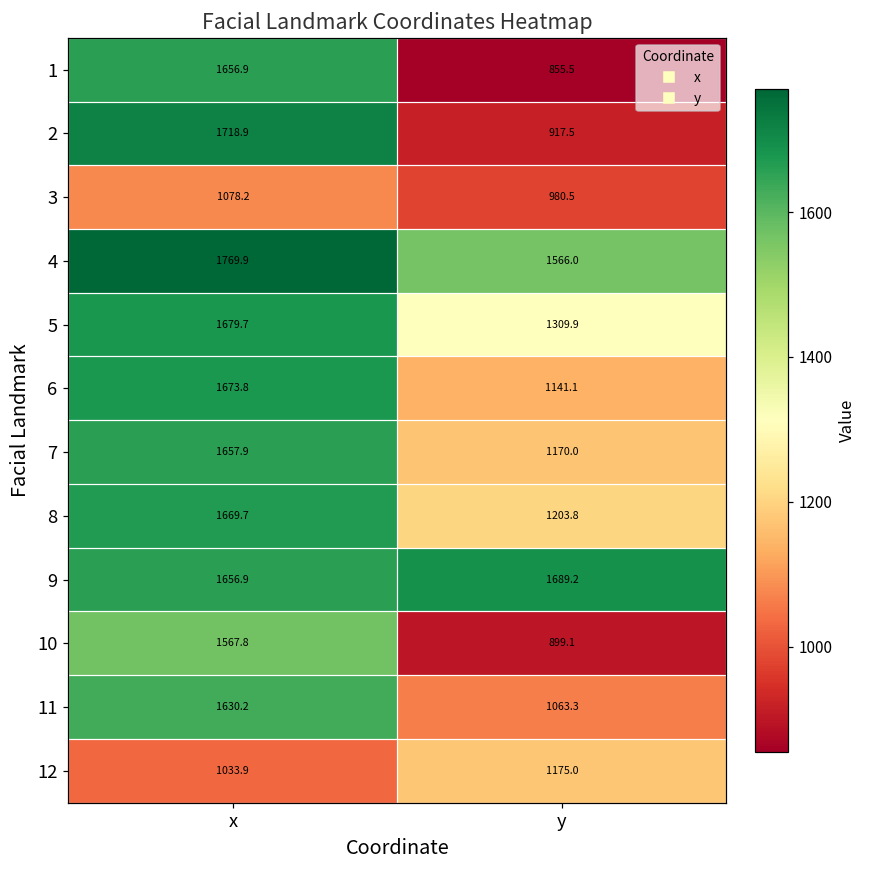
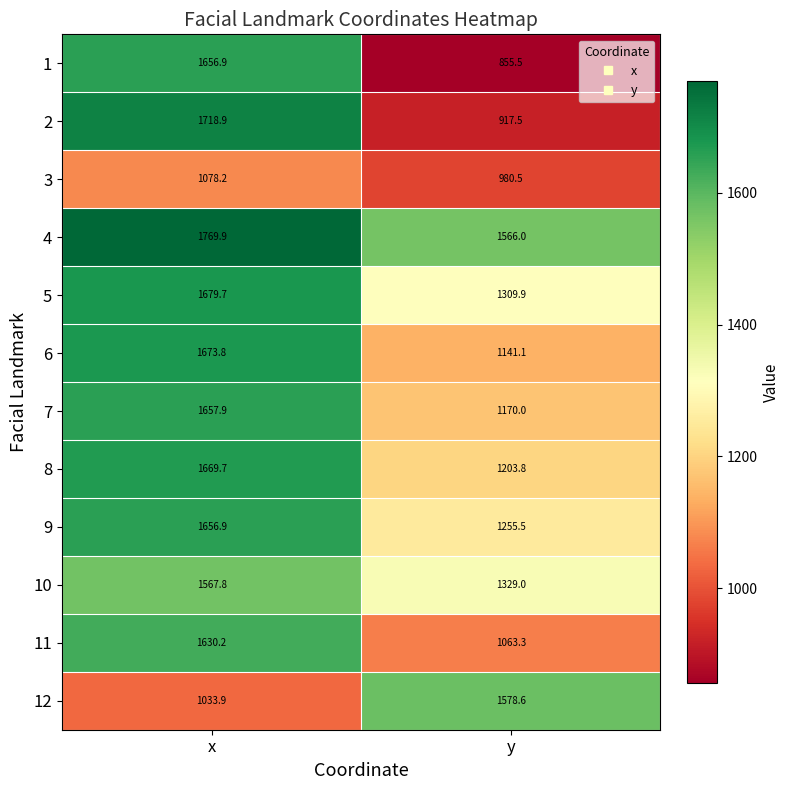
  {
    "1": {
      "x": 1656.9,
      "y": 855.5
    },
    "2": {
      "x": 1718.9,
      "y": 917.5
    },
    "3": {
      "x": 1078.2,
      "y": 980.5
    },
    "4": {
      "x": 1769.9,
      "y": 1566.0
    },
    "5": {
      "x": 1679.7,
      "y": 1309.9
    },
    "6": {
      "x": 1673.8,
      "y": 1141.1
    },
    "7": {
      "x": 1657.9,
      "y": 1170.0
    },
    "8": {
      "x": 1669.7,
      "y": 1203.8
    },
    "9": {
      "x": 1656.9,
-     "y": 1689.2
+     "y": 1255.5
    },
    "10": {
      "x": 1567.8,
-     "y": 899.1
+     "y": 1329.0
    },
    "11": {
      "x": 1630.2,
      "y": 1063.3
    },
    "12": {
      "x": 1033.9,
-     "y": 1175.0
+     "y": 1578.6
    }
  }
